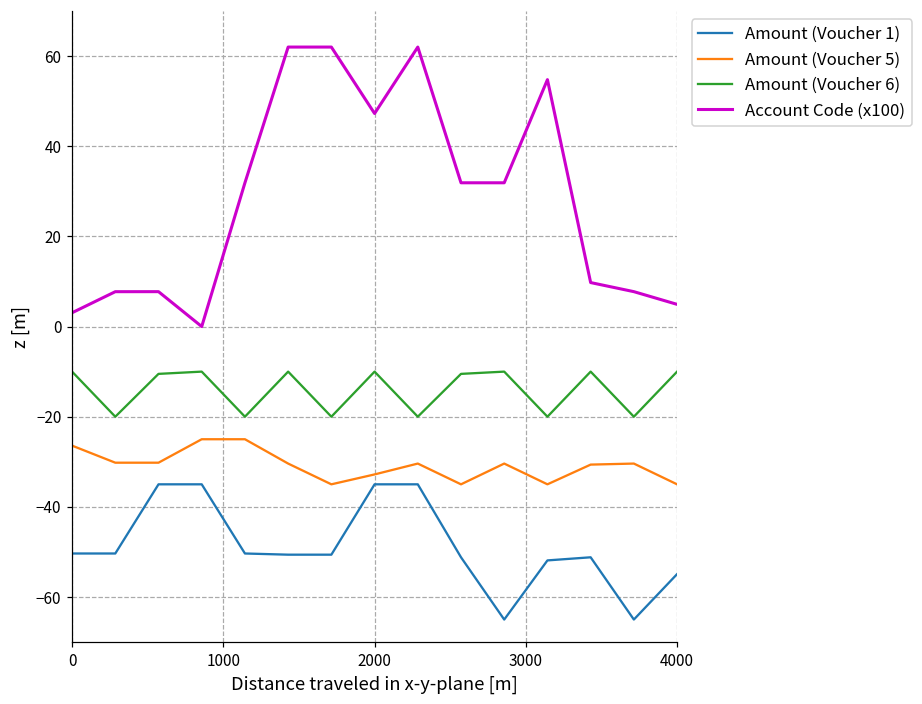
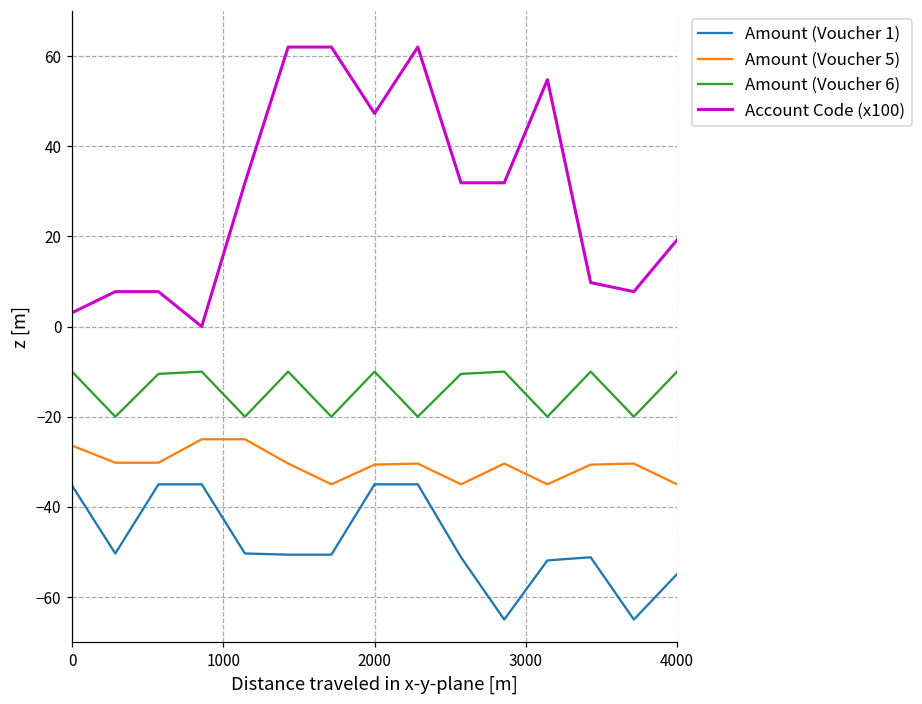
  {
    "Amount (Voucher 1)": {
-     "0": -50,
+     "0": -35,
      "2000": -35,
      "4000": -55
    },
    "Amount (Voucher 5)": {
      "0": -26,
-     "2000": -33,
+     "2000": -31,
      "4000": -35
    },
    "Amount (Voucher 6)": {
      "0": -10,
      "2000": -10,
      "4000": -10
    },
    "Account Code (x100)": {
      "0": 3,
      "2000": 47,
-     "4000": 5
+     "4000": 19
    }
  }
